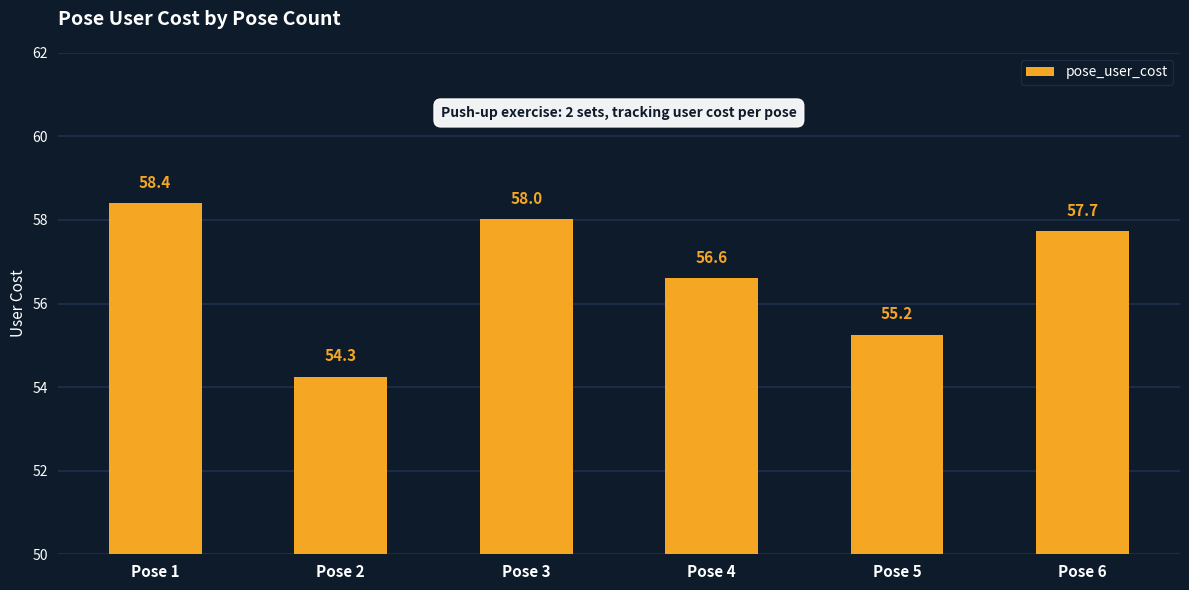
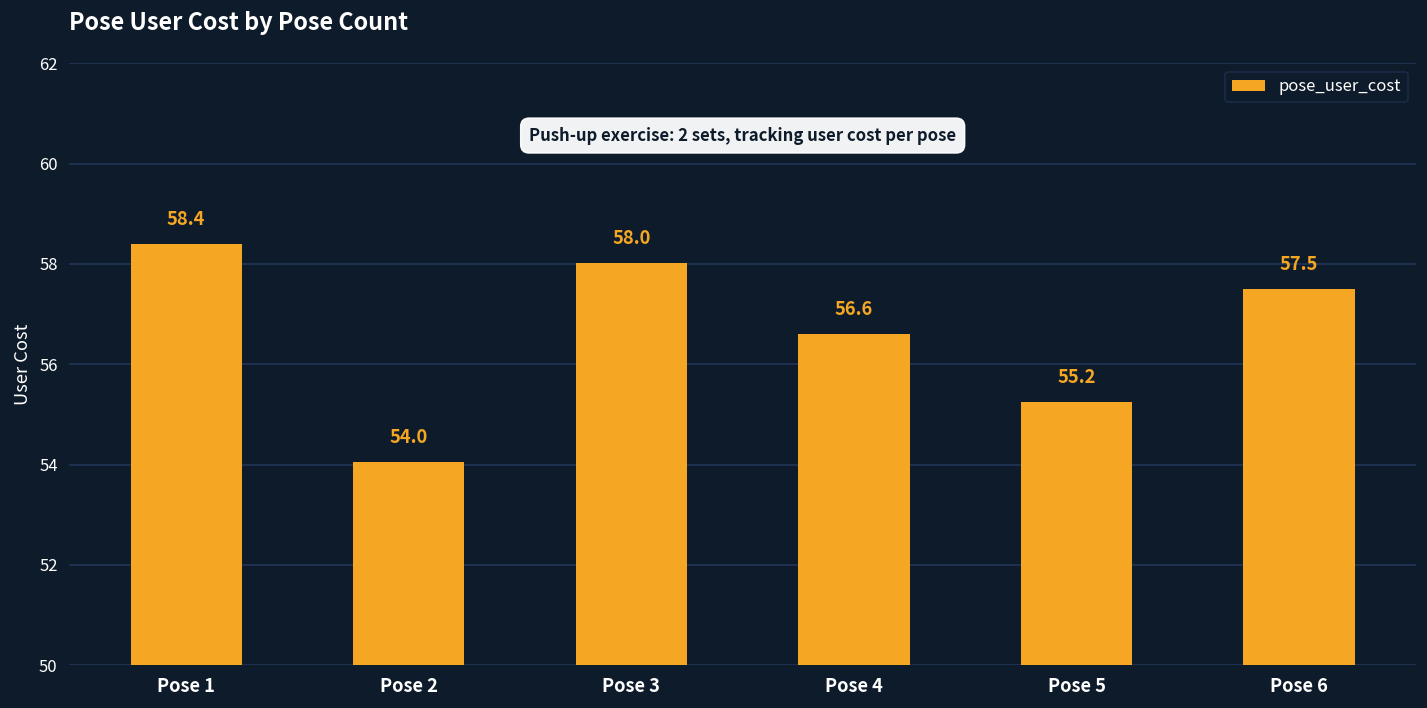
  {
    "Pose 1": 58.4,
-   "Pose 2": 54.3,
+   "Pose 2": 54.0,
    "Pose 3": 58.0,
    "Pose 4": 56.6,
    "Pose 5": 55.2,
-   "Pose 6": 57.7
+   "Pose 6": 57.5
  }
